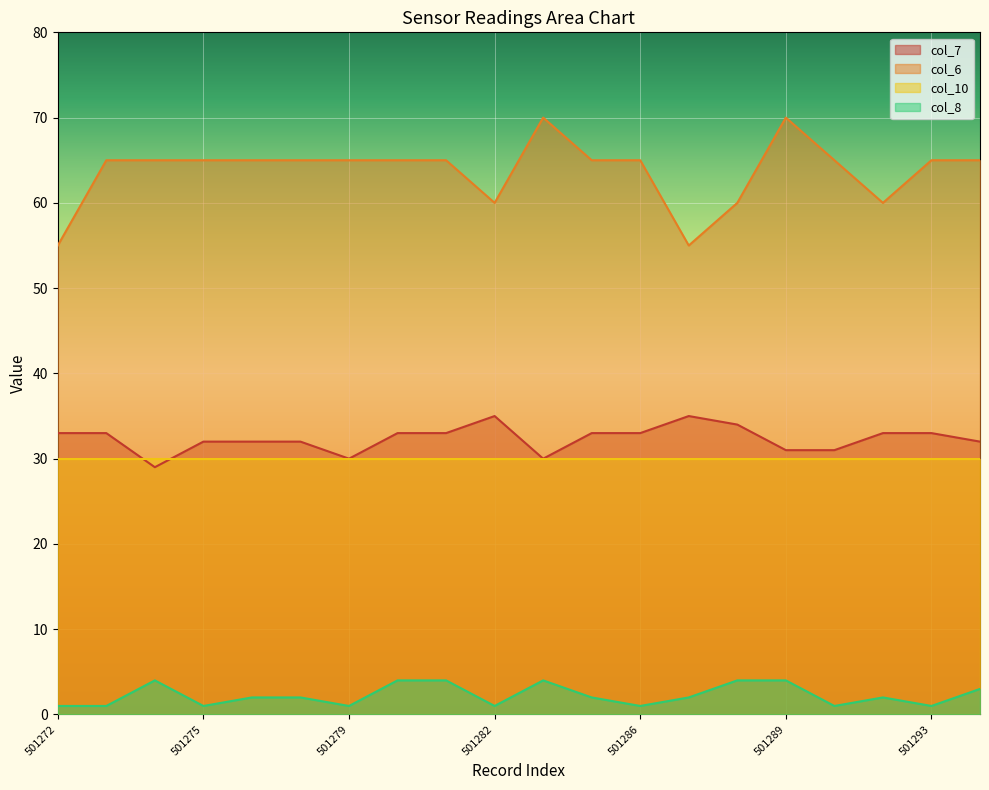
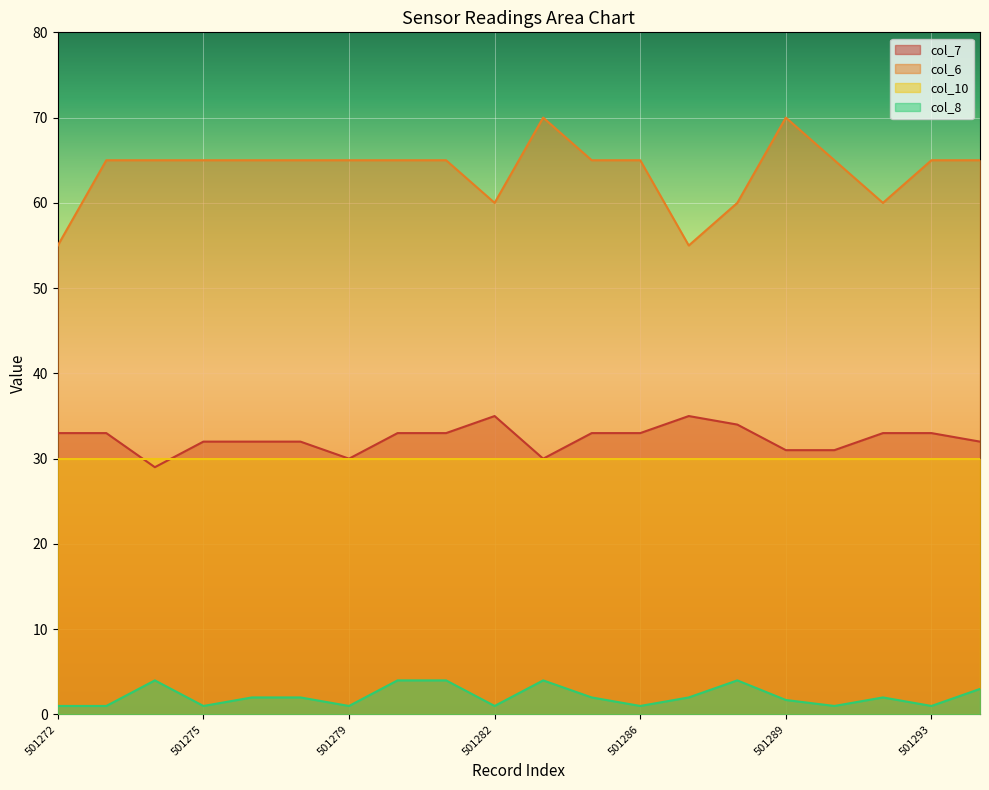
  {
    "col_8": {
      "501272": 1,
      "501275": 1,
      "501279": 1,
      "501282": 1,
      "501286": 1,
-     "501289": 4,
+     "501289": 2,
      "501293": 1
    }
  }
